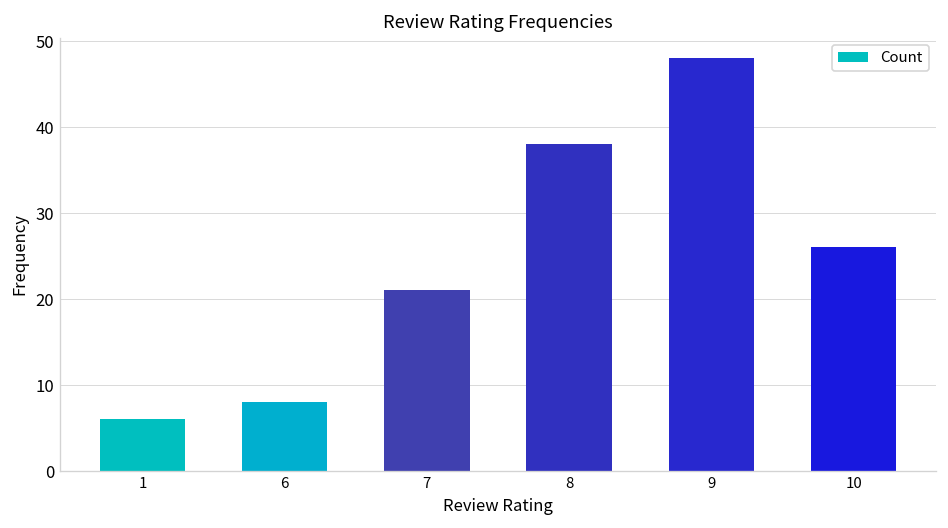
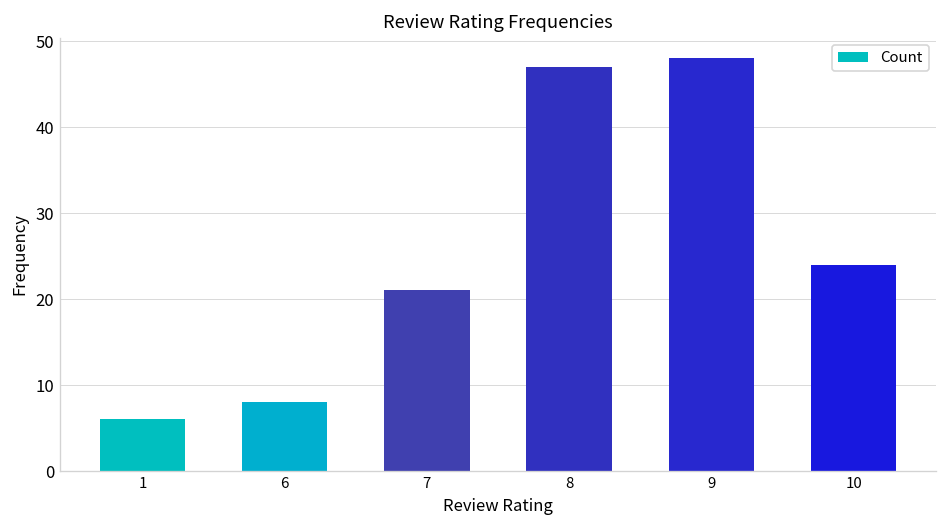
  {
    "1": 6,
    "6": 8,
    "7": 21,
-   "8": 38,
+   "8": 47,
    "9": 48,
-   "10": 26
+   "10": 24
  }
